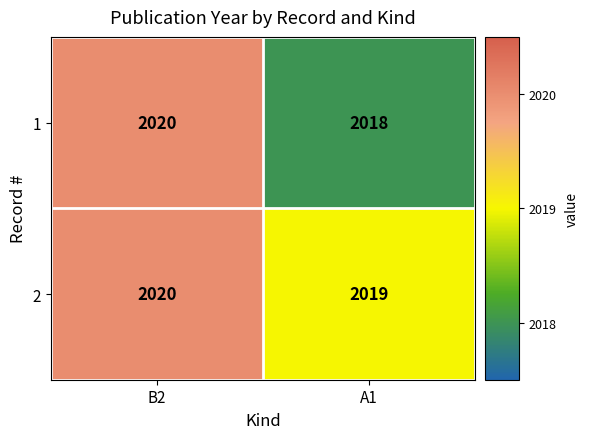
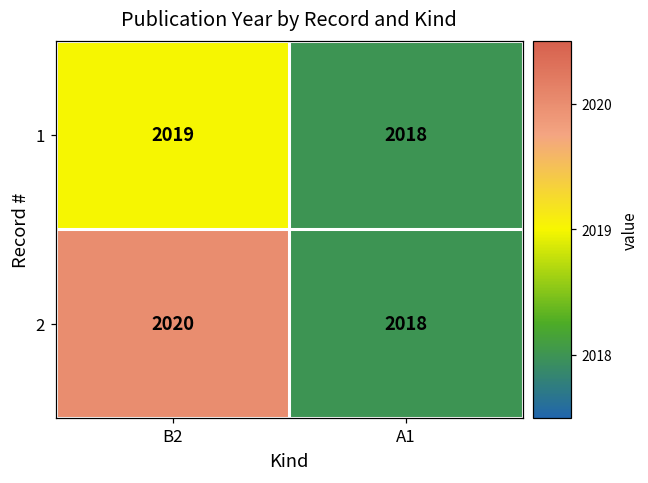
  {
    "1": {
-     "B2": 2020,
+     "B2": 2019,
      "A1": 2018
    },
    "2": {
      "B2": 2020,
-     "A1": 2019
+     "A1": 2018
    }
  }
